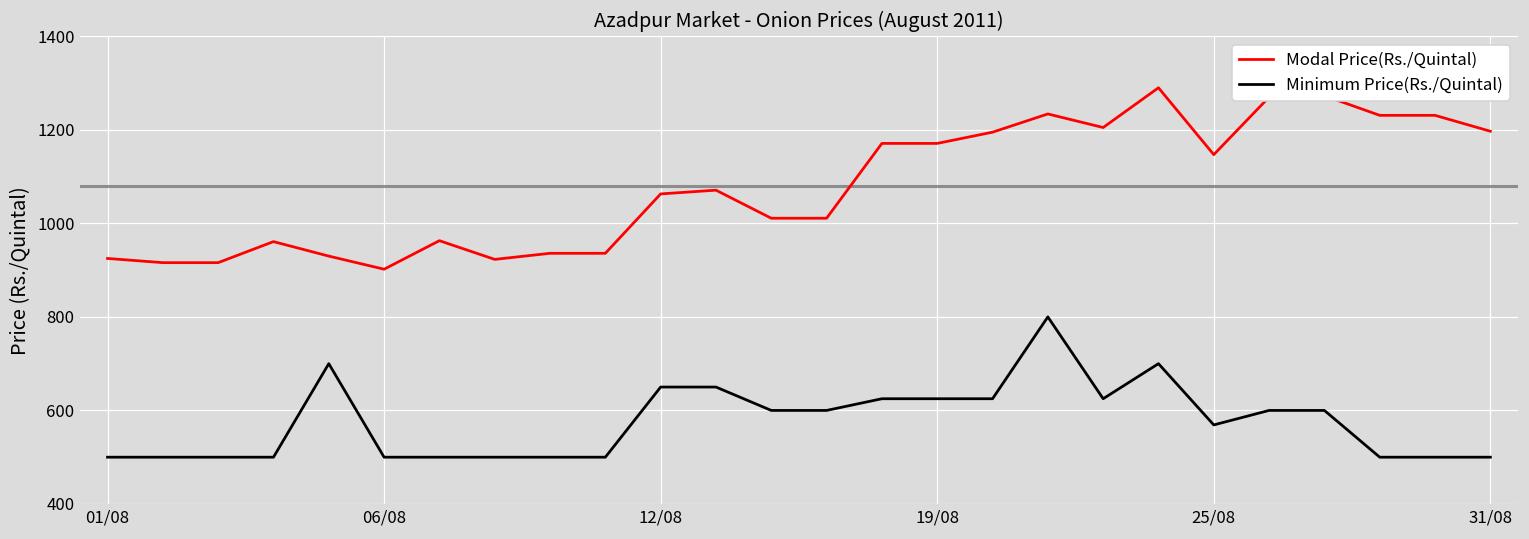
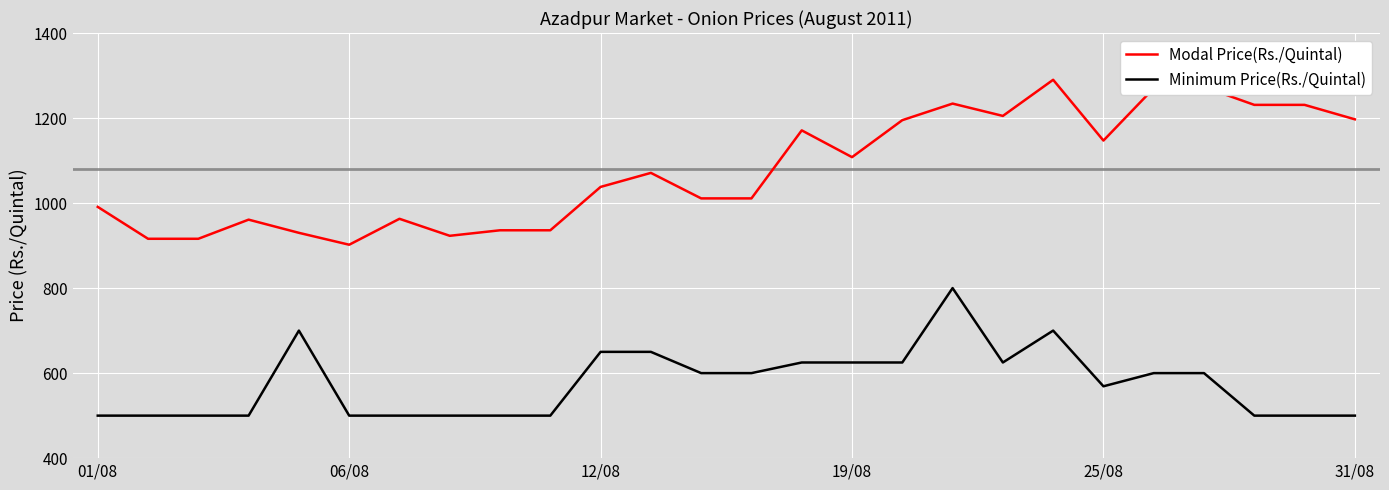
  {
    "Modal Price(Rs./Quintal)": {
-     "01/08": 930,
+     "01/08": 990,
      "06/08": 900,
-     "12/08": 1060,
-     "19/08": 1170,
+     "12/08": 1040,
+     "19/08": 1110,
      "25/08": 1150,
      "31/08": 1200
    },
    "Minimum Price(Rs./Quintal)": {
      "01/08": 500,
      "06/08": 500,
      "12/08": 650,
      "19/08": 630,
      "25/08": 570,
      "31/08": 500
    }
  }
